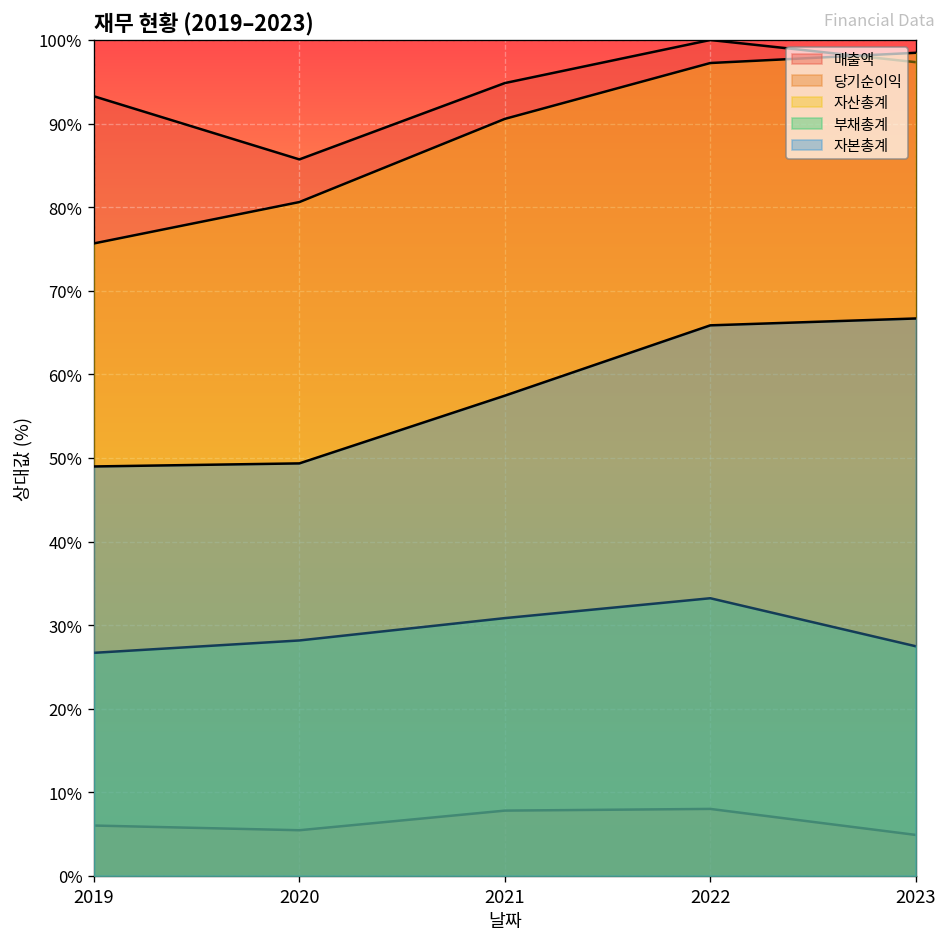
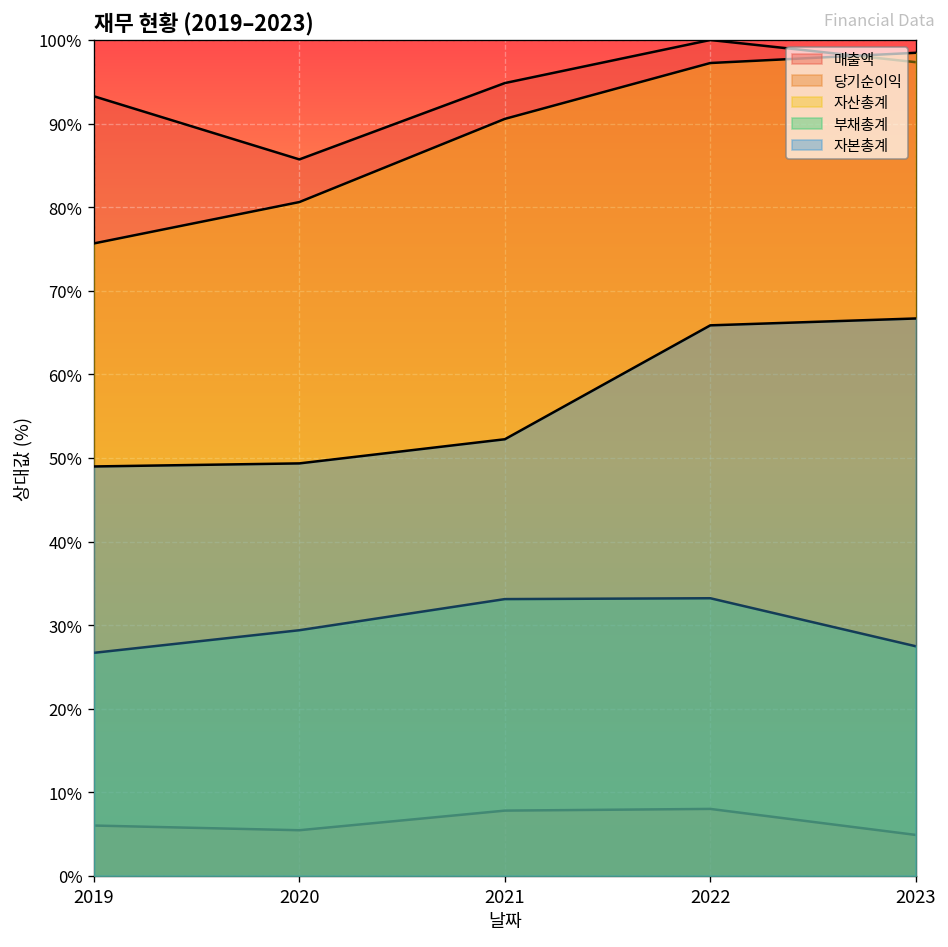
  {
    "부채총계": {
      "2019": "27%",
-     "2020": "28%",
-     "2021": "31%",
+     "2020": "29%",
+     "2021": "33%",
      "2022": "33%",
      "2023": "27%"
    },
    "자본총계": {
      "2019": "49%",
      "2020": "49%",
-     "2021": "57%",
+     "2021": "52%",
      "2022": "66%",
      "2023": "67%"
    }
  }
